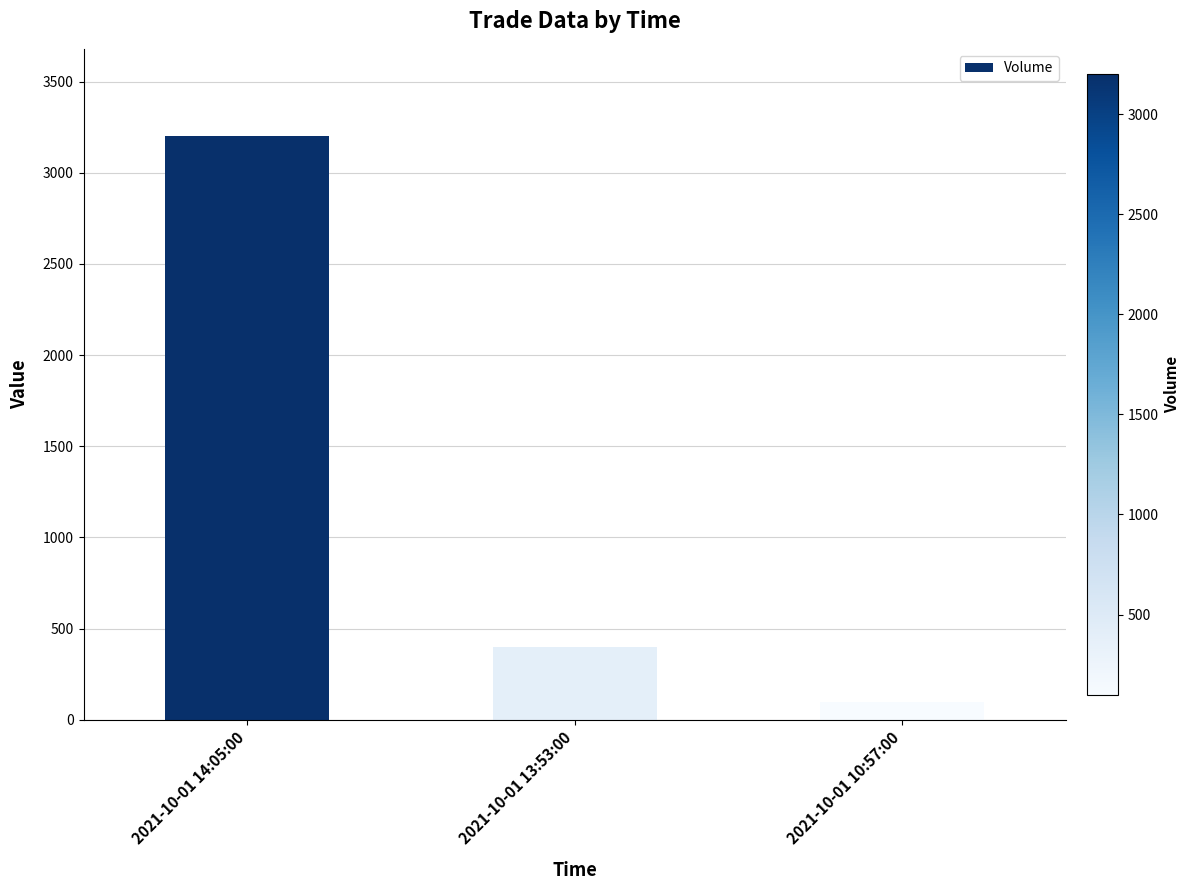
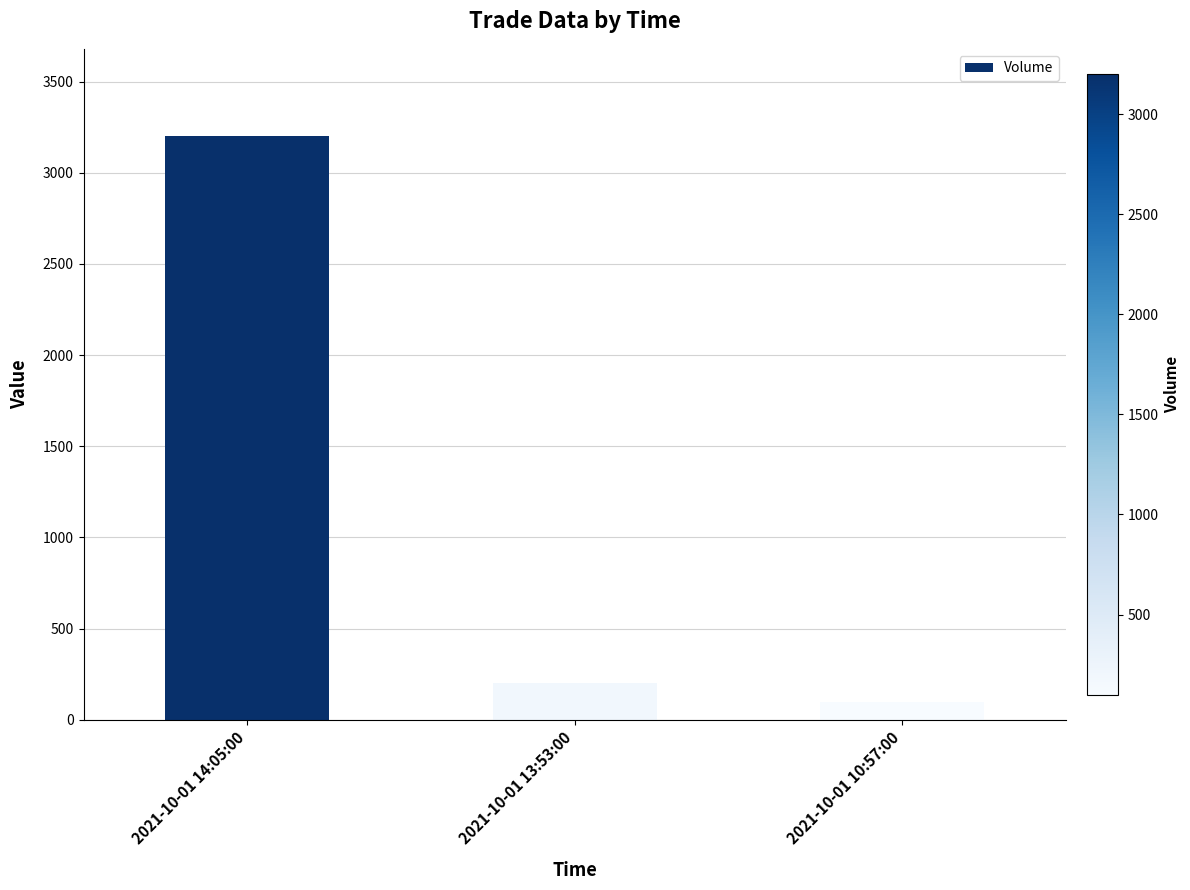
  {
    "2021-10-01 14:05:00": 3200,
-   "2021-10-01 13:53:00": 400,
+   "2021-10-01 13:53:00": 200,
    "2021-10-01 10:57:00": 100
  }
